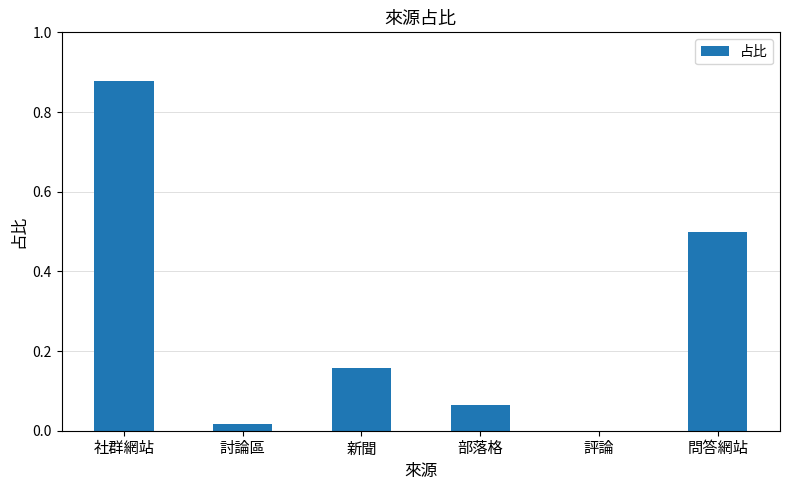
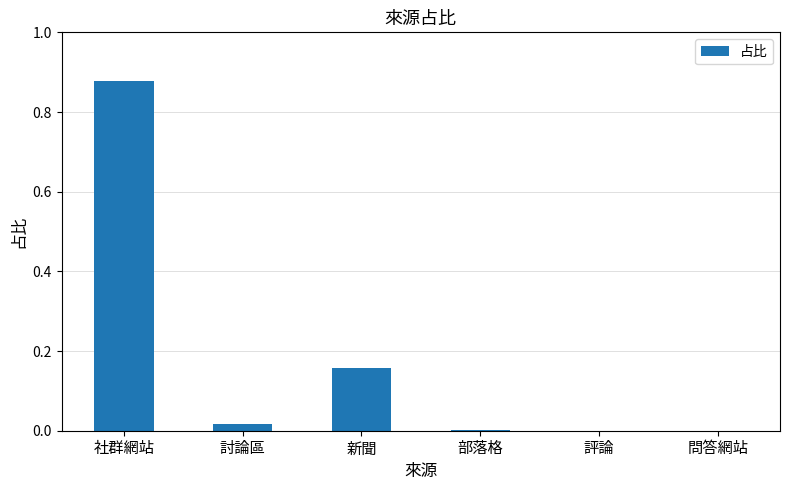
  {
    "社群網站": 0.88,
    "討論區": 0.02,
    "新聞": 0.16,
-   "部落格": 0.07,
+   "部落格": 0.00,
    "評論": 0.00,
-   "問答網站": 0.5
+   "問答網站": 0.0
  }
